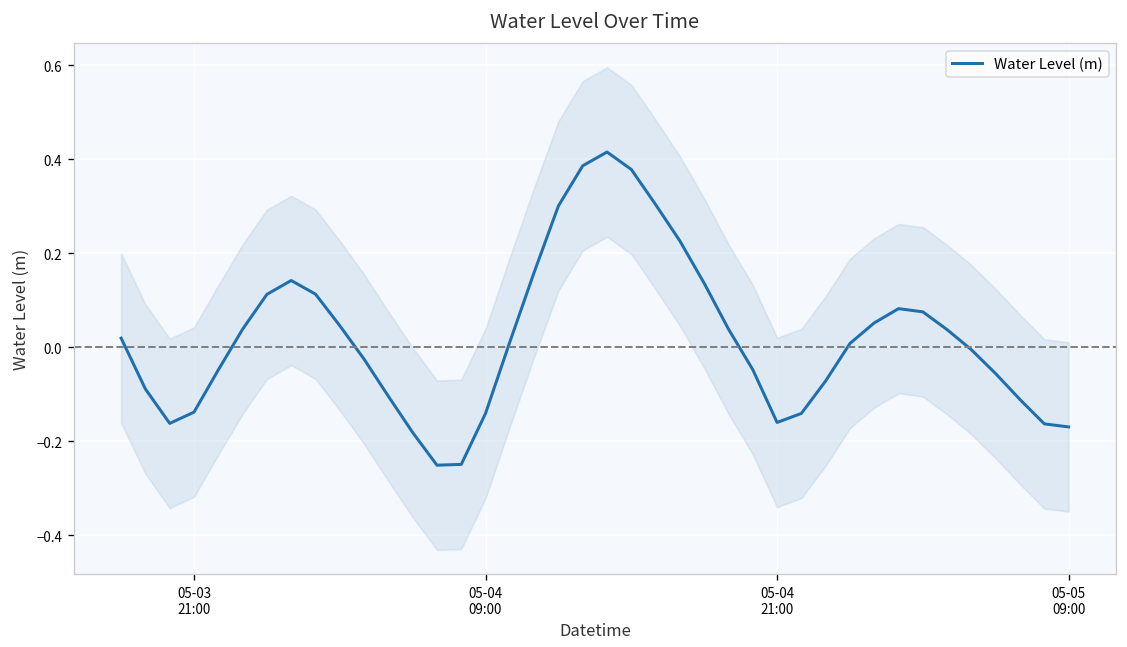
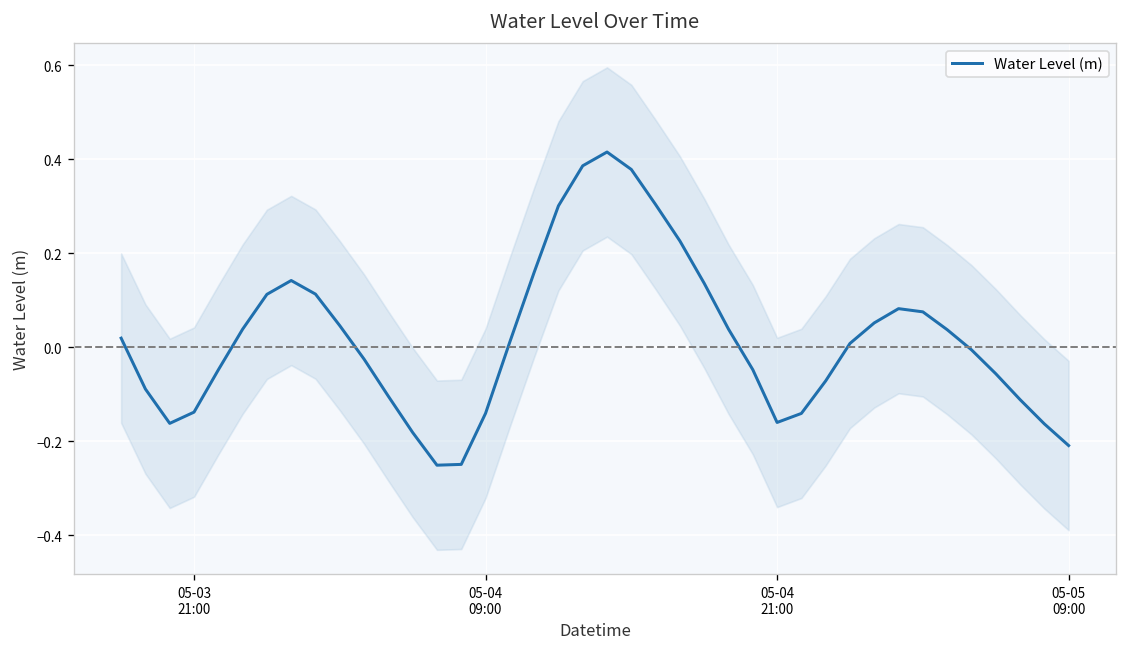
  {
    "Water Level (m)": {
      "05-03 21:00": -0.14,
      "05-04 09:00": -0.14,
      "05-04 21:00": -0.16,
-     "05-05 09:00": -0.17
+     "05-05 09:00": -0.21
    }
  }
